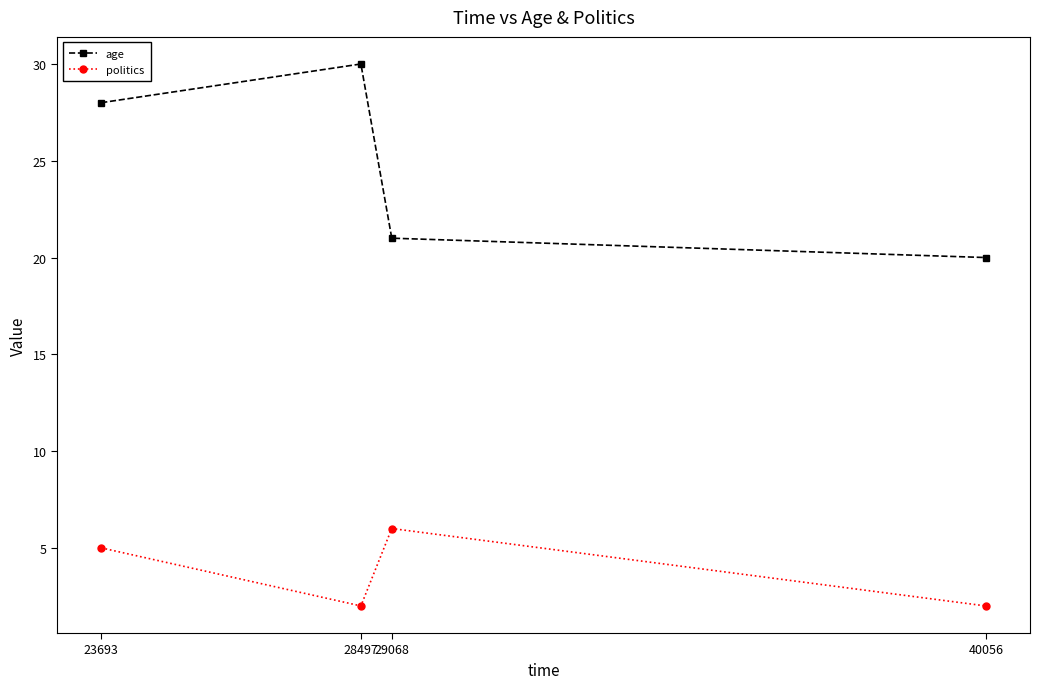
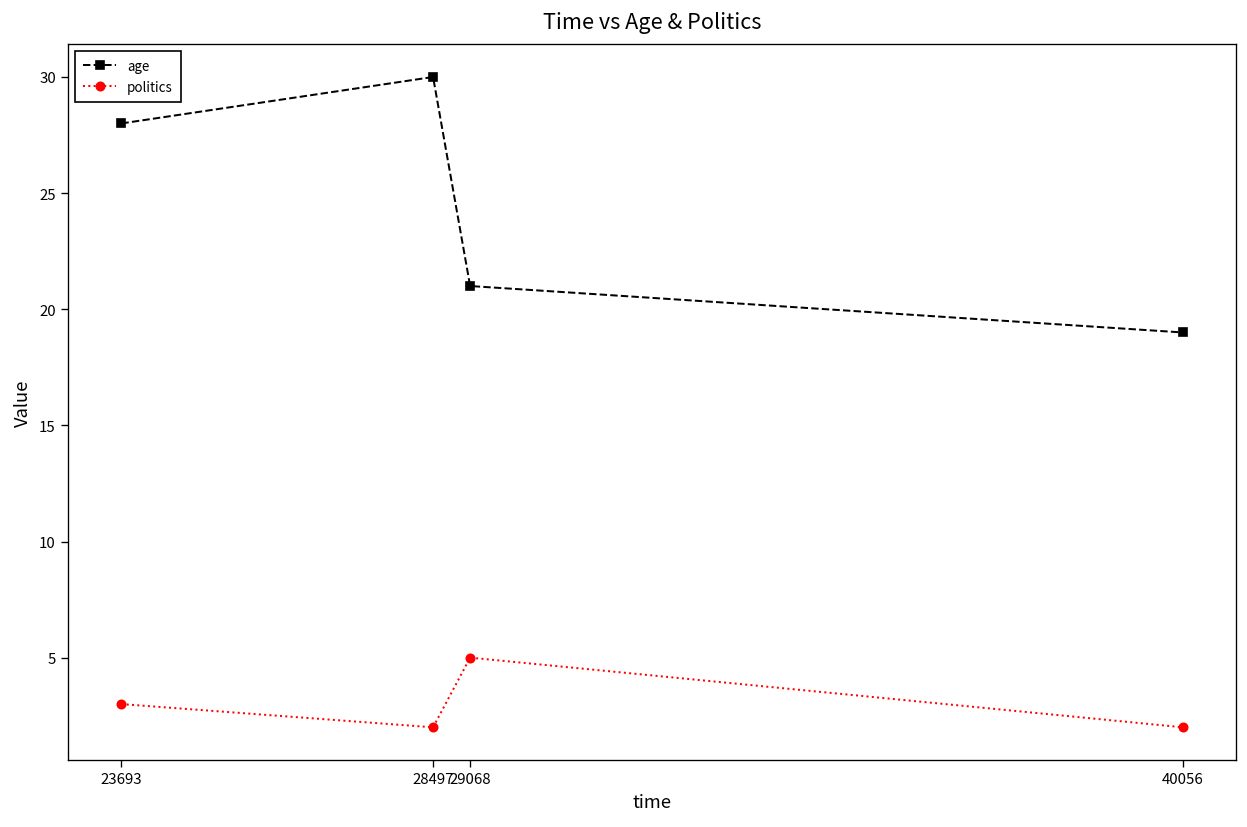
  {
    "age": {
      "23693": 28,
      "28497": 30,
      "29068": 21,
-     "40056": 20
+     "40056": 19
    },
    "politics": {
-     "23693": 5,
+     "23693": 3,
      "28497": 2,
-     "29068": 6,
+     "29068": 5,
      "40056": 2
    }
  }
